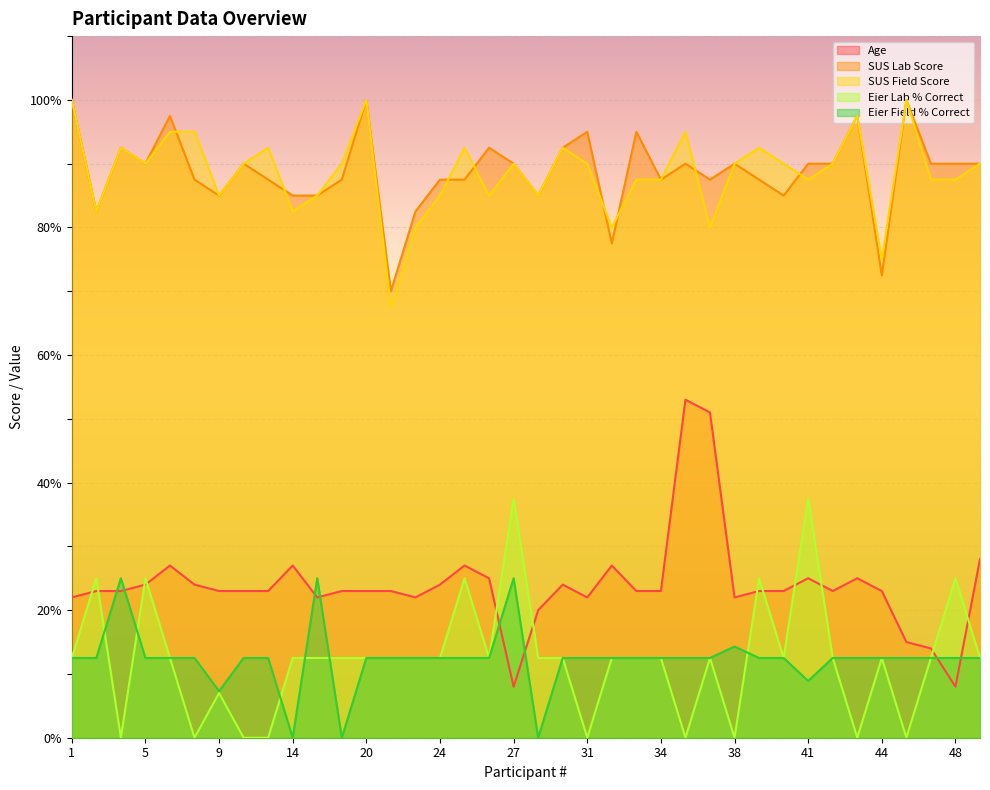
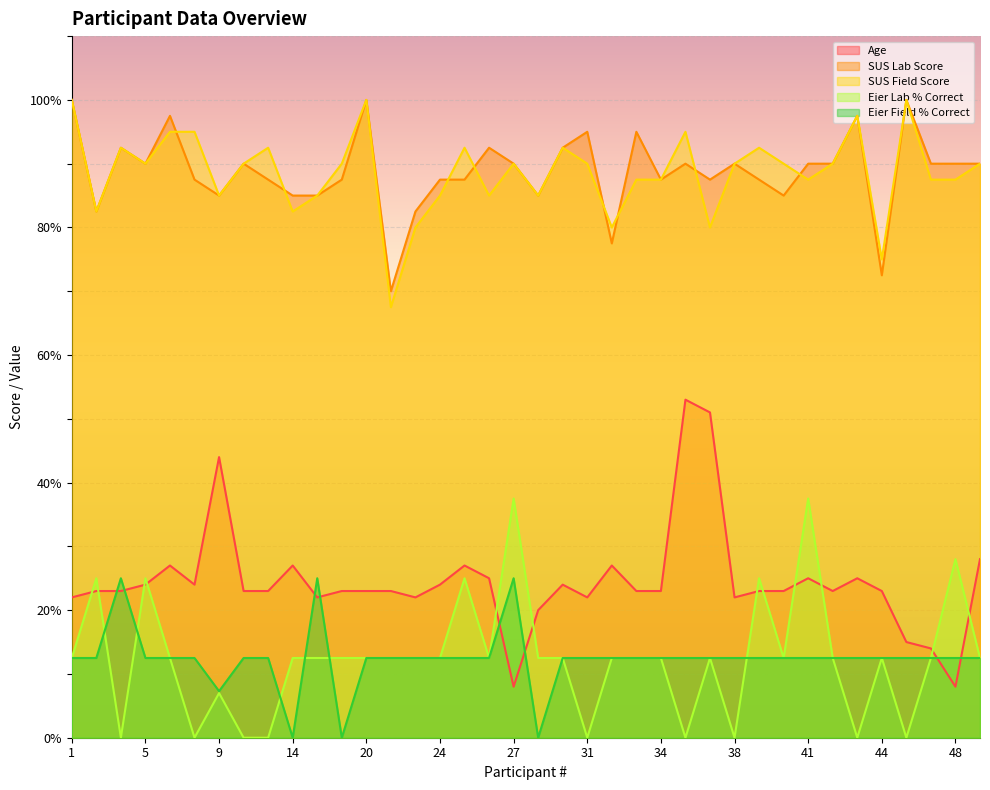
  {
    "Age": {
-     "9": "23%",
+     "9": "44%",
      "24": "24%",
      "27": "8%",
      "38": "22%",
      "41": "25%",
      "44": "23%",
      "48": "8%"
    },
    "Eier Lab % Correct": {
      "27": "38%",
      "38": "0%",
      "41": "38%",
-     "48": "25%"
+     "48": "28%"
    },
    "Eier Field % Correct": {
      "27": "25%",
-     "38": "14%",
-     "41": "9%",
+     "38": "13%",
+     "41": "13%",
      "48": "13%"
    }
  }
